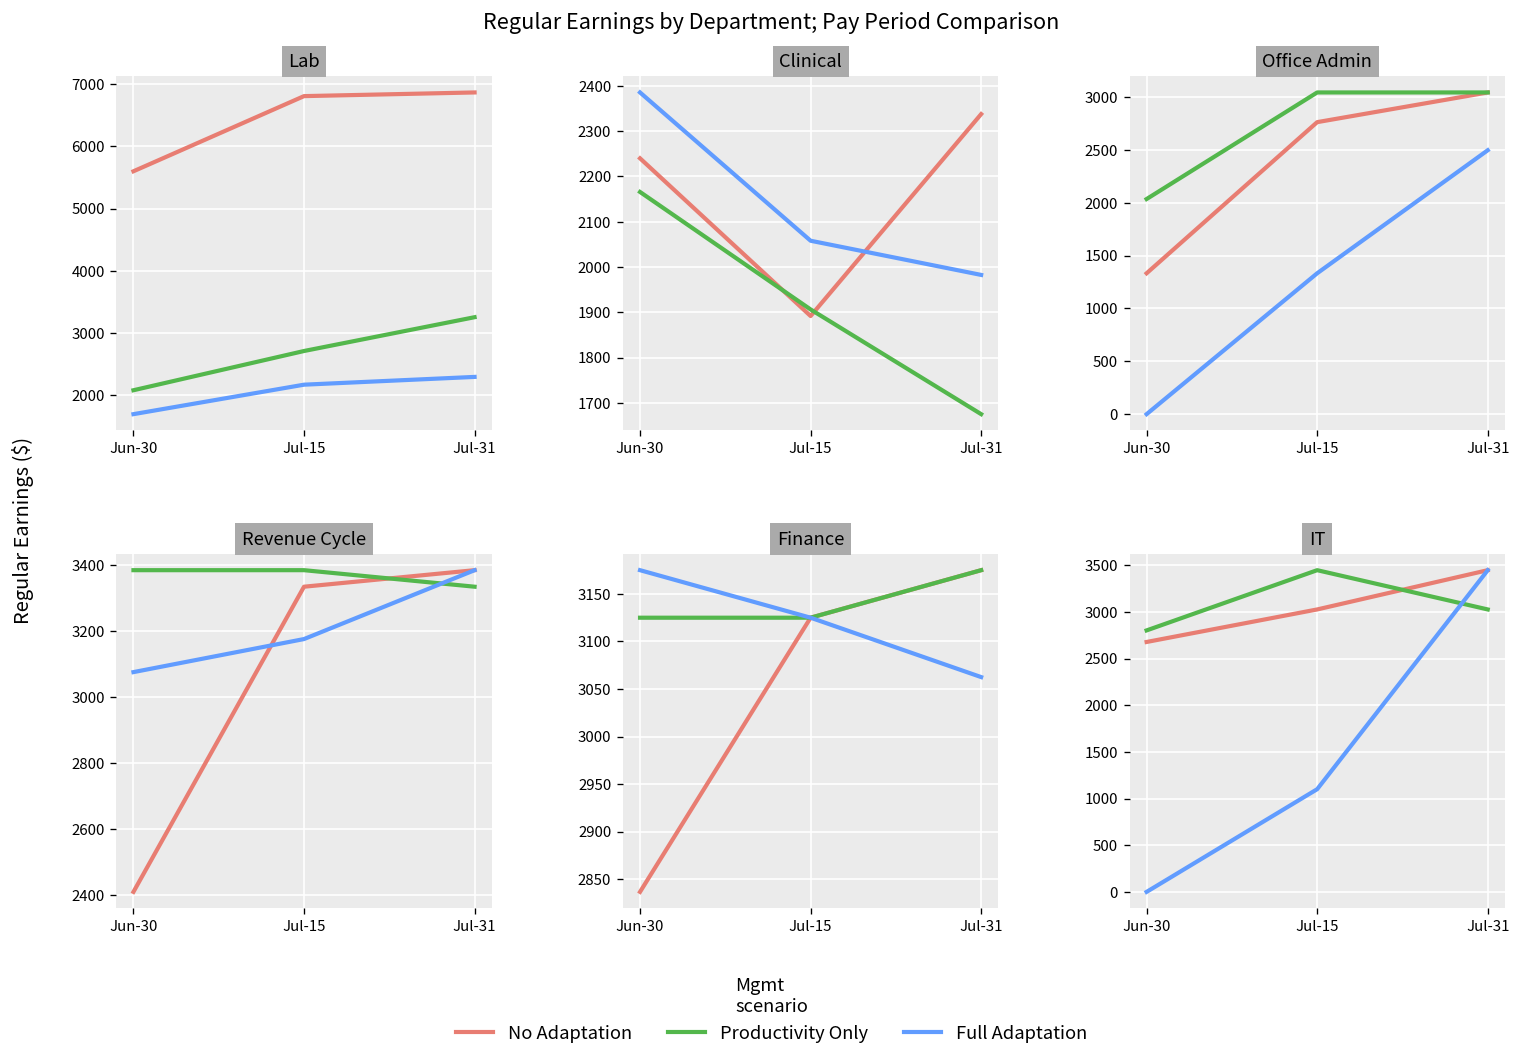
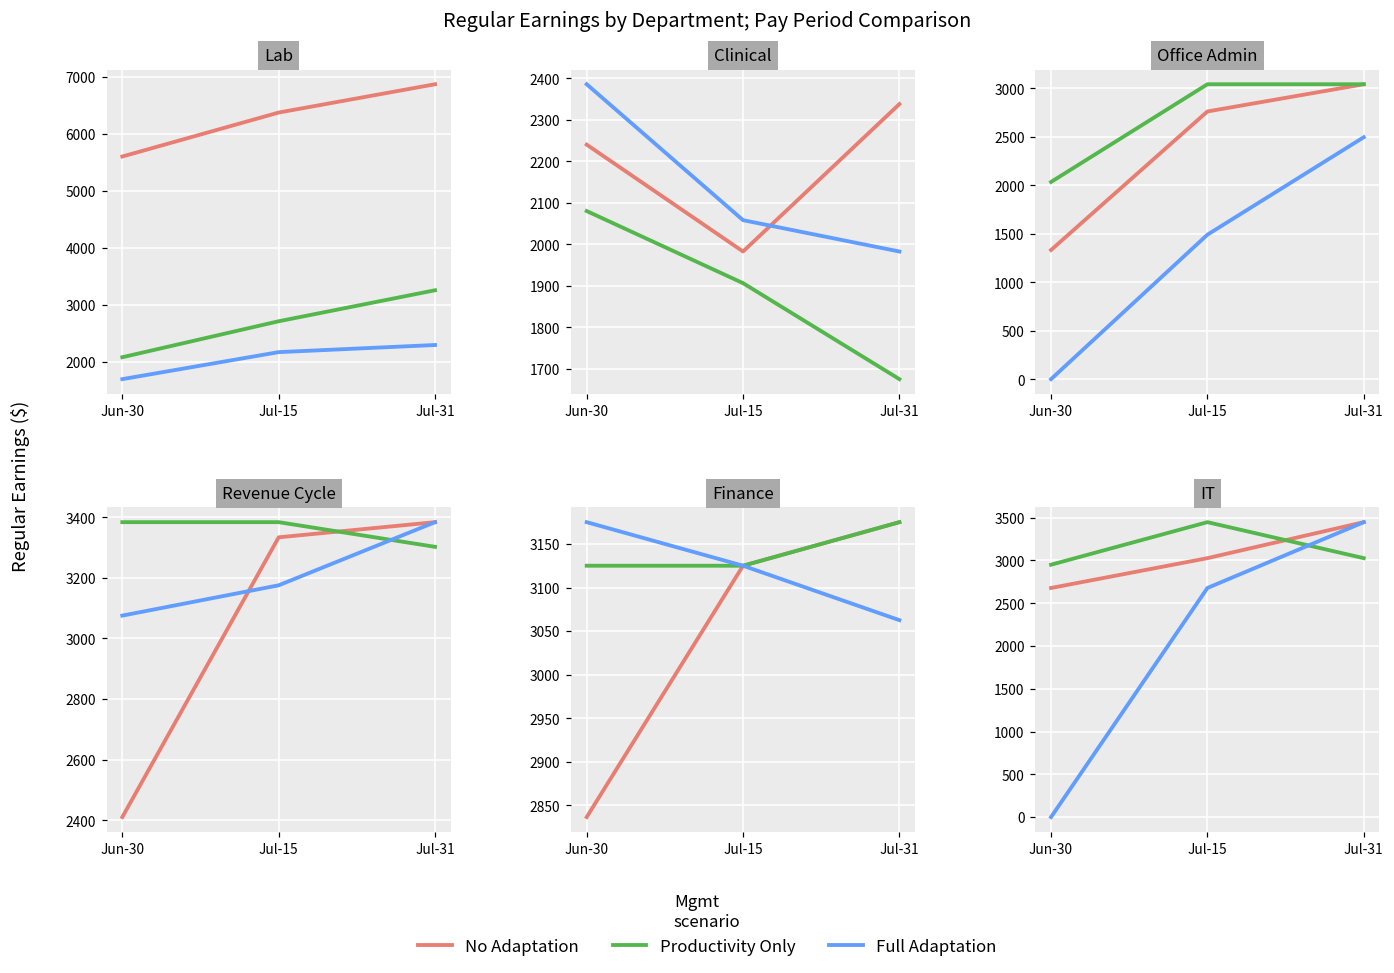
  {
    "Lab": {
      "No Adaptation": {
        "Jun-30": 5600,
-       "Jul-15": 6800,
+       "Jul-15": 6400,
        "Jul-31": 6900
      },
      "Productivity Only": {
        "Jun-30": 2100,
        "Jul-15": 2700,
        "Jul-31": 3300
      },
      "Full Adaptation": {
        "Jun-30": 1700,
        "Jul-15": 2200,
        "Jul-31": 2300
      }
    },
    "Clinical": {
      "No Adaptation": {
        "Jun-30": 2240,
-       "Jul-15": 1890,
+       "Jul-15": 1980,
        "Jul-31": 2340
      },
      "Productivity Only": {
-       "Jun-30": 2170,
+       "Jun-30": 2080,
        "Jul-15": 1910,
        "Jul-31": 1680
      },
      "Full Adaptation": {
        "Jun-30": 2390,
        "Jul-15": 2060,
        "Jul-31": 1980
      }
    },
    "Office Admin": {
      "No Adaptation": {
        "Jun-30": 1300,
        "Jul-15": 2800
      },
      "Productivity Only": {
        "Jun-30": 2000,
        "Jul-15": 3000
      },
      "Full Adaptation": {
        "Jun-30": 0,
-       "Jul-15": 1300,
+       "Jul-15": 1500,
        "Jul-31": 2500
      }
    },
    "Revenue Cycle": {
      "No Adaptation": {
        "Jun-30": 2410,
        "Jul-15": 3330
      },
      "Productivity Only": {
        "Jun-30": 3380,
        "Jul-15": 3380,
-       "Jul-31": 3330
+       "Jul-31": 3300
      },
      "Full Adaptation": {
        "Jun-30": 3080,
        "Jul-15": 3180
      }
    },
    "Finance": {
      "No Adaptation": {
        "Jun-30": 2840
      },
      "Productivity Only": {
        "Jun-30": 3130
      },
      "Full Adaptation": {
        "Jun-30": 3180,
        "Jul-31": 3060
      }
    },
    "IT": {
      "No Adaptation": {
        "Jun-30": 2700,
        "Jul-15": 3000
      },
      "Productivity Only": {
-       "Jun-30": 2800,
+       "Jun-30": 2900,
        "Jul-15": 3400,
        "Jul-31": 3000
      },
      "Full Adaptation": {
        "Jun-30": 0,
-       "Jul-15": 1100
+       "Jul-15": 2700
      }
    }
  }
